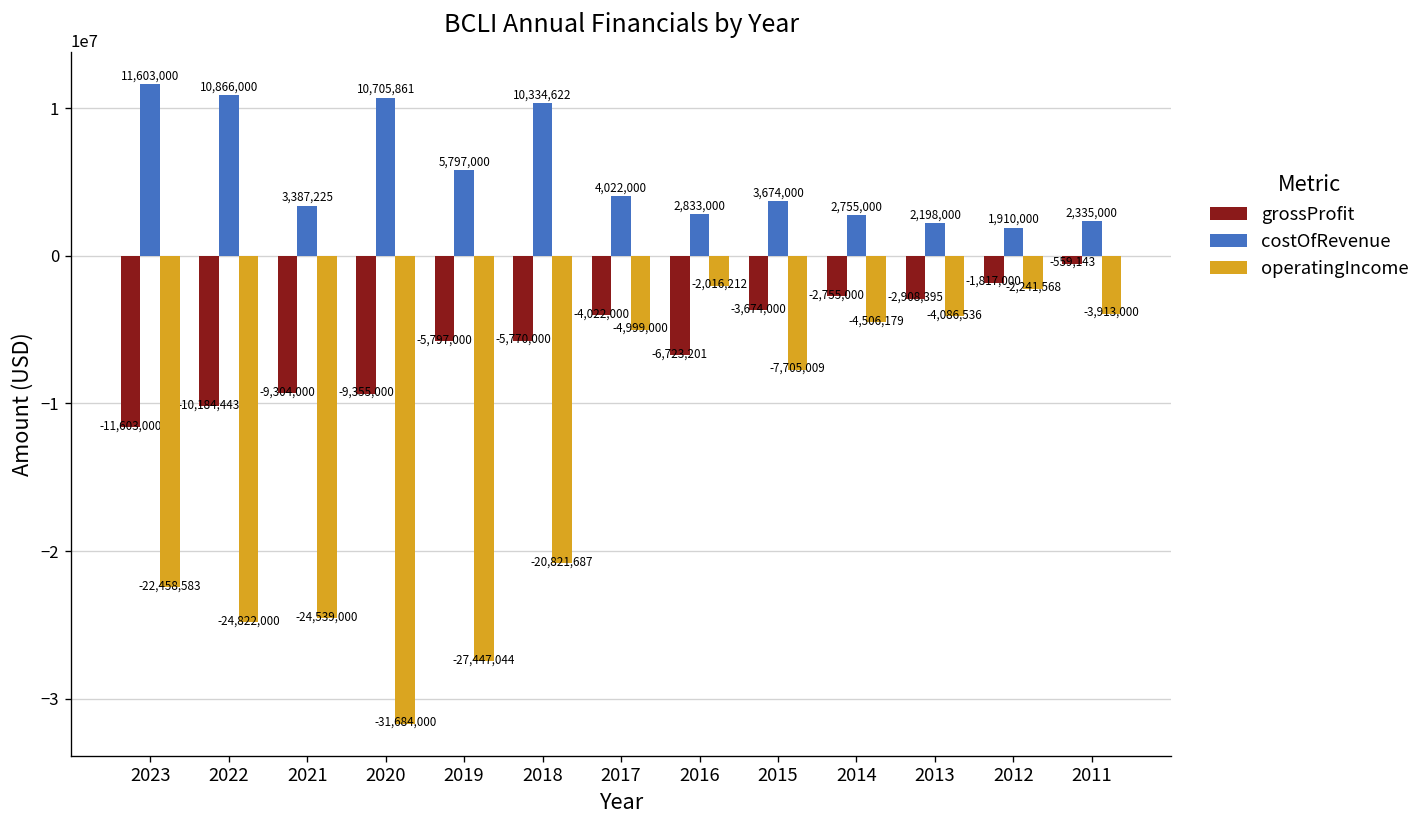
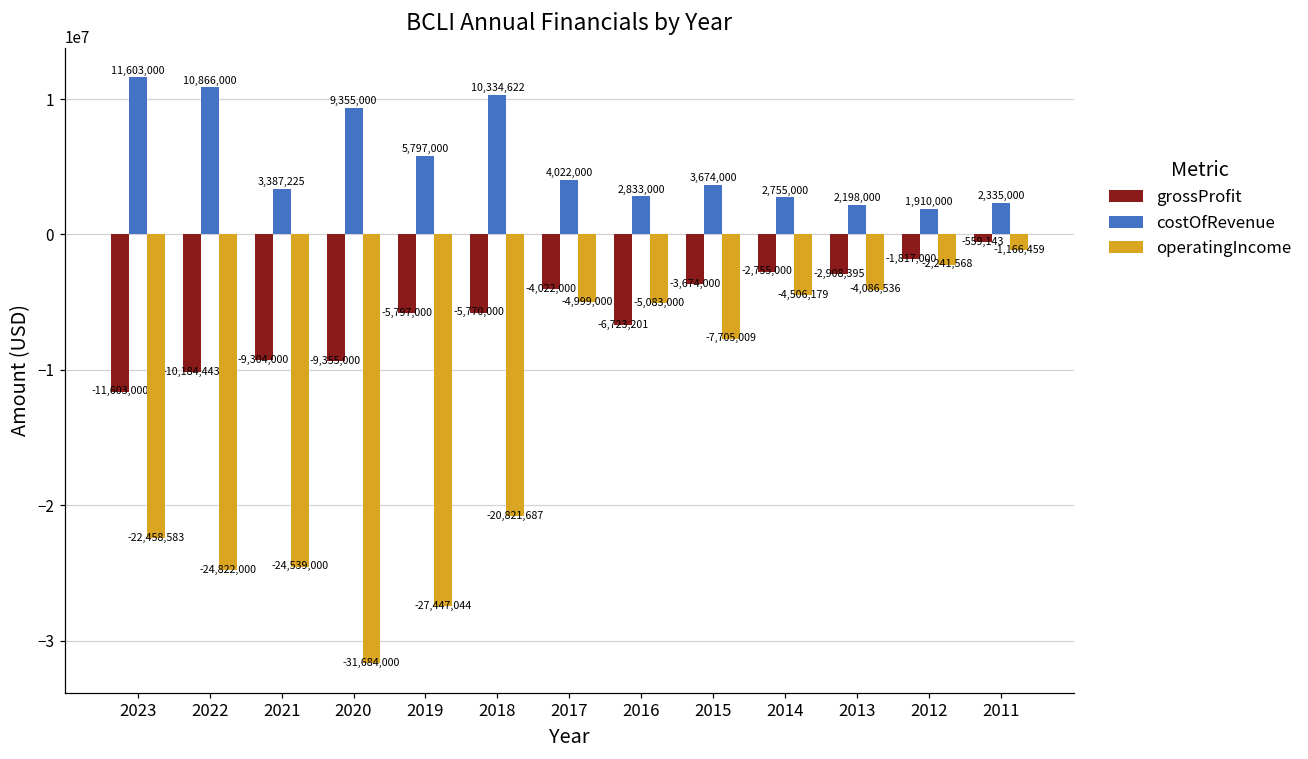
  {
    "grossProfit": {
      "2023": "-11,603,000",
      "2022": "-10,184,443",
      "2021": "-9,304,000",
      "2020": "-9,355,000",
      "2019": "-5,797,000",
      "2018": "-5,770,000",
      "2017": "-4,022,000",
      "2016": "-6,723,201",
      "2015": "-3,674,000",
      "2014": "-2,755,000",
      "2013": "-2,908,395",
      "2012": "-1,817,000",
      "2011": "-559,143"
    },
    "costOfRevenue": {
      "2023": "11,603,000",
      "2022": "10,866,000",
      "2021": "3,387,225",
-     "2020": "10,705,861",
+     "2020": "9,355,000",
      "2019": "5,797,000",
      "2018": "10,334,622",
      "2017": "4,022,000",
      "2016": "2,833,000",
      "2015": "3,674,000",
      "2014": "2,755,000",
      "2013": "2,198,000",
      "2012": "1,910,000",
      "2011": "2,335,000"
    },
    "operatingIncome": {
      "2023": "-22,458,583",
      "2022": "-24,822,000",
      "2021": "-24,539,000",
      "2020": "-31,684,000",
      "2019": "-27,447,044",
      "2018": "-20,821,687",
      "2017": "-4,999,000",
-     "2016": "-2,016,212",
+     "2016": "-5,083,000",
      "2015": "-7,705,009",
      "2014": "-4,506,179",
      "2013": "-4,086,536",
      "2012": "-2,241,568",
-     "2011": "-3,913,000"
+     "2011": "-1,166,459"
    }
  }
